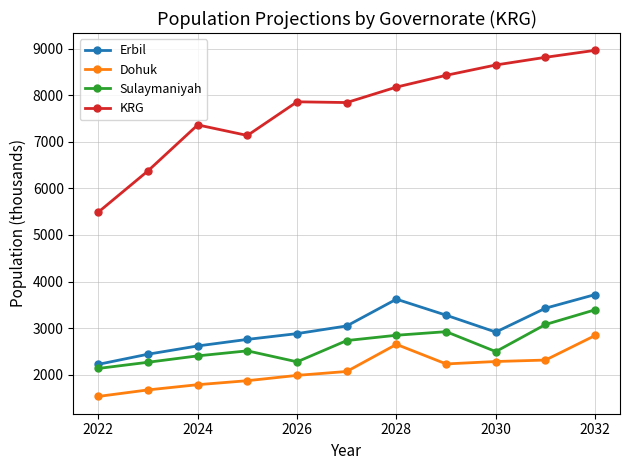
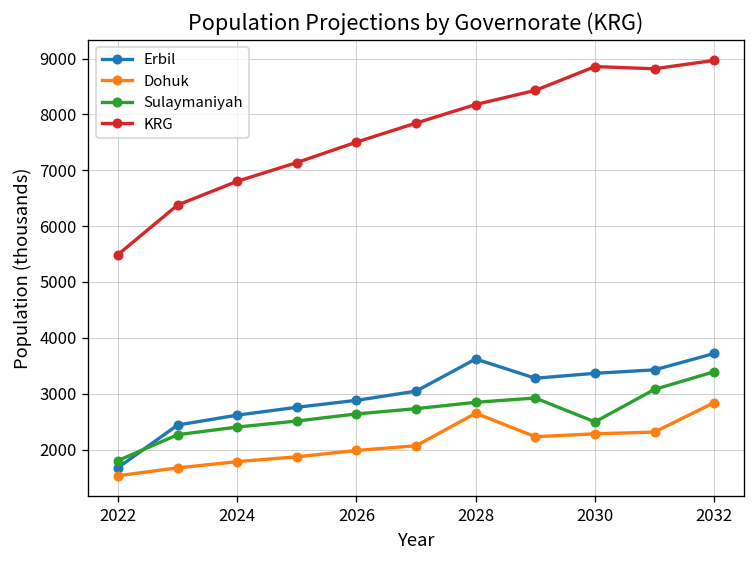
  {
    "Erbil": {
-     "2022": 2200,
+     "2022": 1700,
      "2024": 2600,
      "2026": 2900,
      "2028": 3600,
-     "2030": 2900,
+     "2030": 3400,
      "2032": 3700
    },
    "Dohuk": {
      "2022": 1500,
      "2024": 1800,
      "2026": 2000,
      "2028": 2700,
      "2030": 2300,
      "2032": 2800
    },
    "Sulaymaniyah": {
-     "2022": 2100,
+     "2022": 1800,
      "2024": 2400,
-     "2026": 2300,
+     "2026": 2600,
      "2028": 2800,
      "2030": 2500,
      "2032": 3400
    },
    "KRG": {
      "2022": 5500,
-     "2024": 7400,
-     "2026": 7900,
+     "2024": 6800,
+     "2026": 7500,
      "2028": 8200,
-     "2030": 8700,
+     "2030": 8900,
      "2032": 9000
    }
  }
